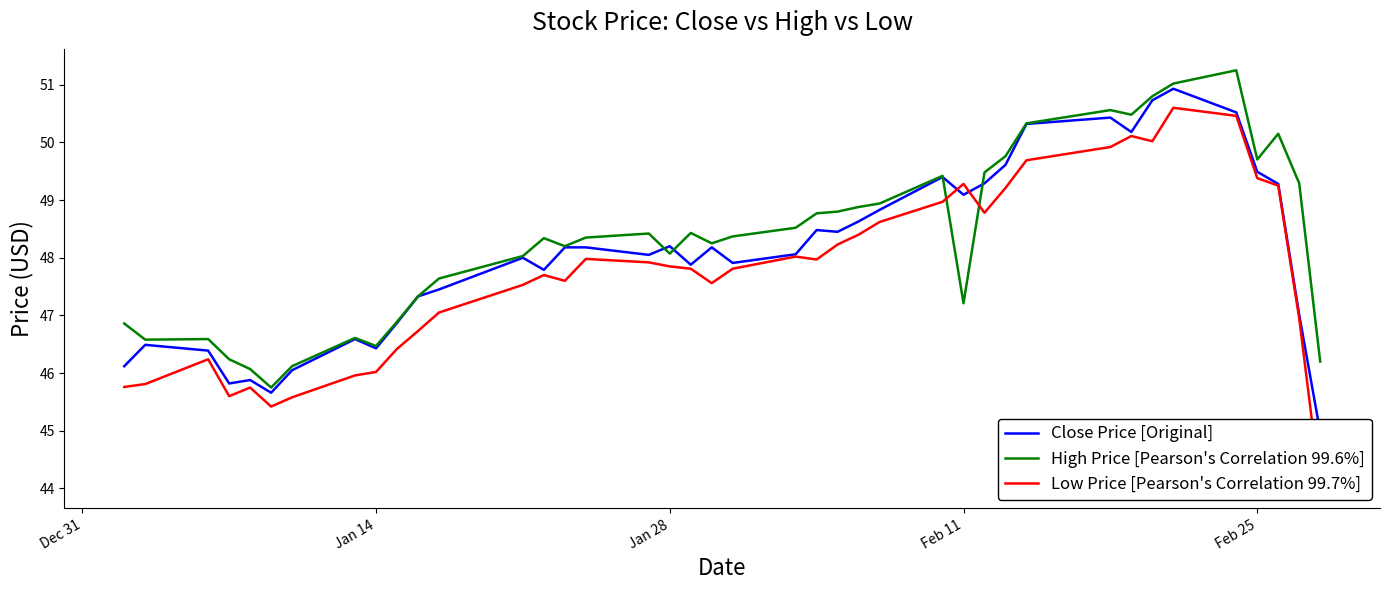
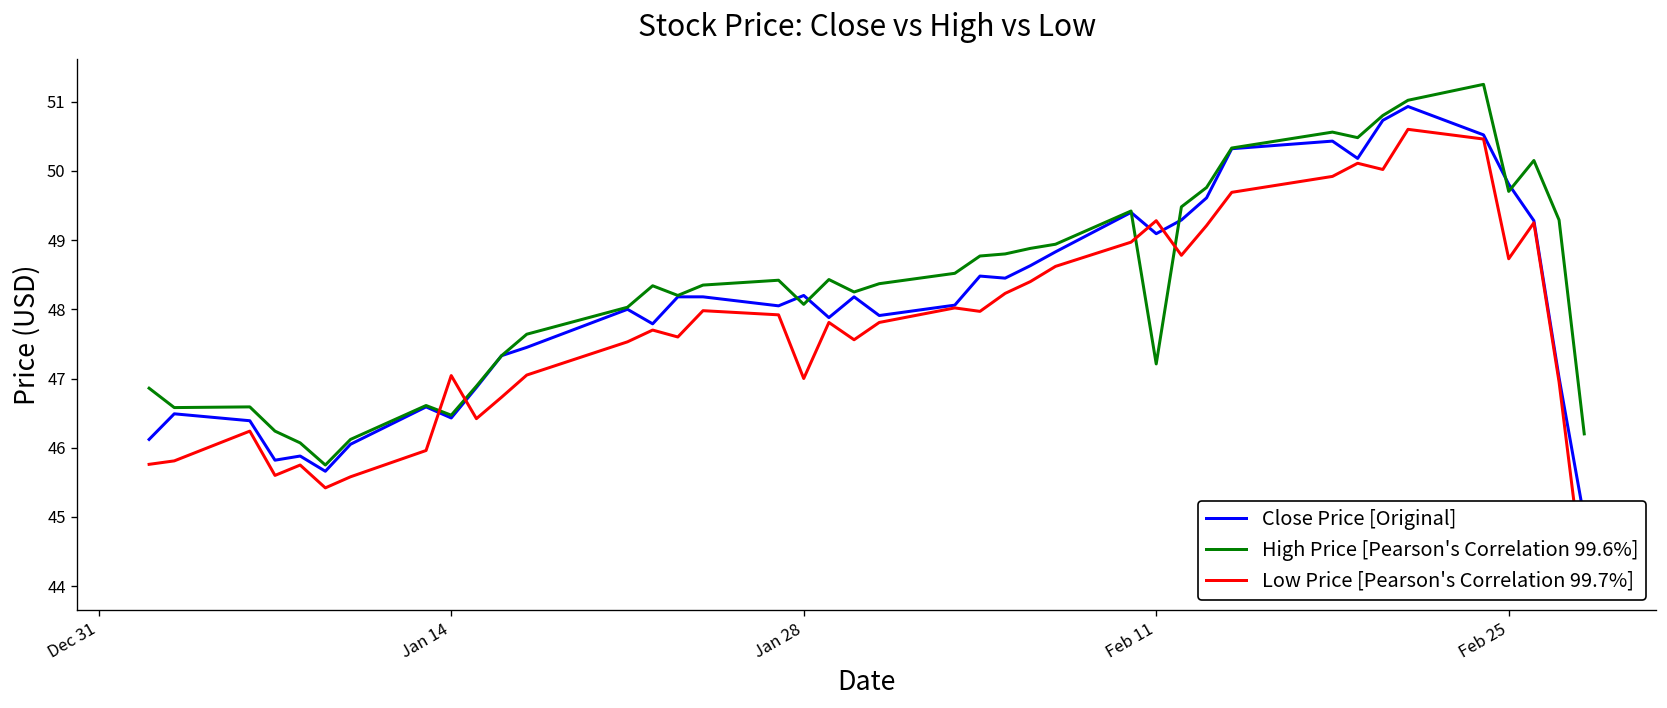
  {
    "Close Price [Original]": {
      "Jan 28": 48.2,
      "Feb 11": 49.1,
-     "Feb 25": 49.5
+     "Feb 25": 49.8
    },
    "High Price [Pearson's Correlation 99.6%]": {
      "Jan 28": 48.1,
      "Feb 11": 47.2,
      "Feb 25": 49.7
    },
    "Low Price [Pearson's Correlation 99.7%]": {
-     "Jan 14": 46.0,
-     "Jan 28": 47.8,
+     "Jan 14": 47.0,
+     "Jan 28": 47.0,
      "Feb 11": 49.3,
-     "Feb 25": 49.4
+     "Feb 25": 48.7
    }
  }
